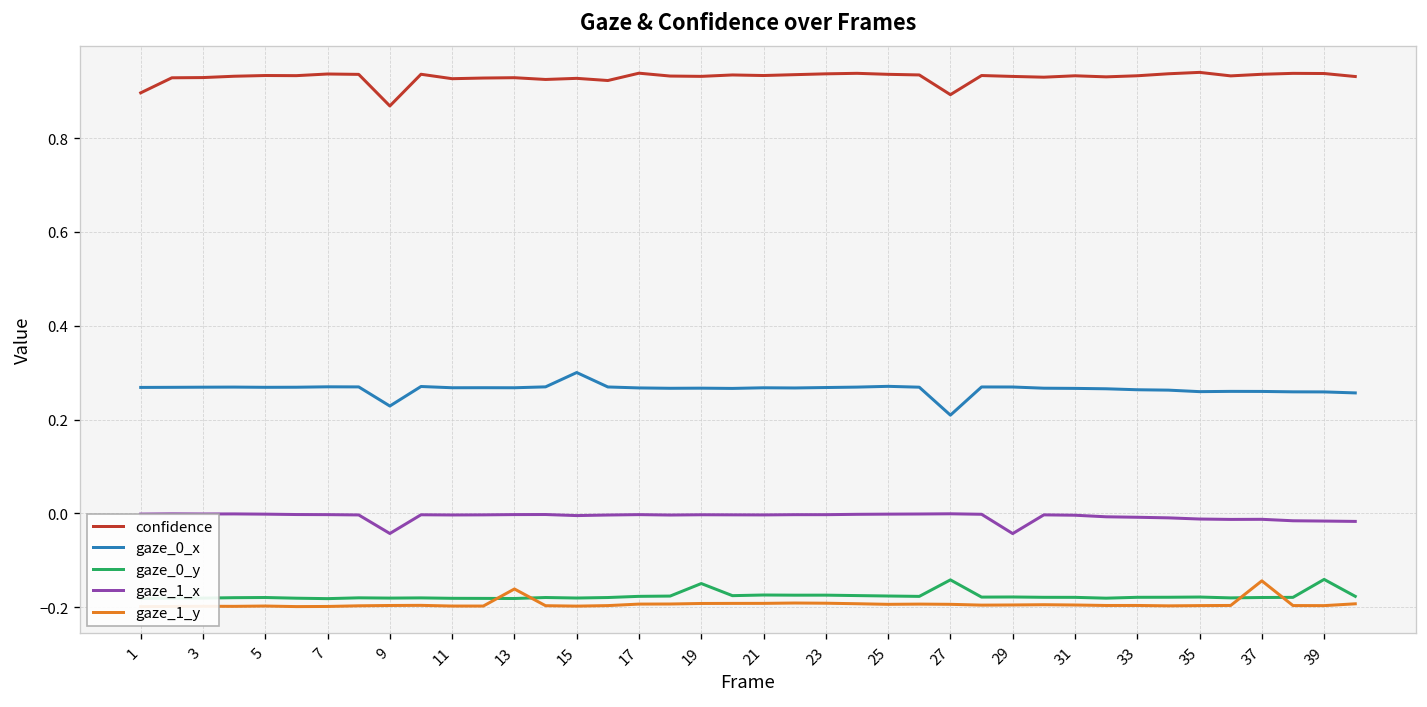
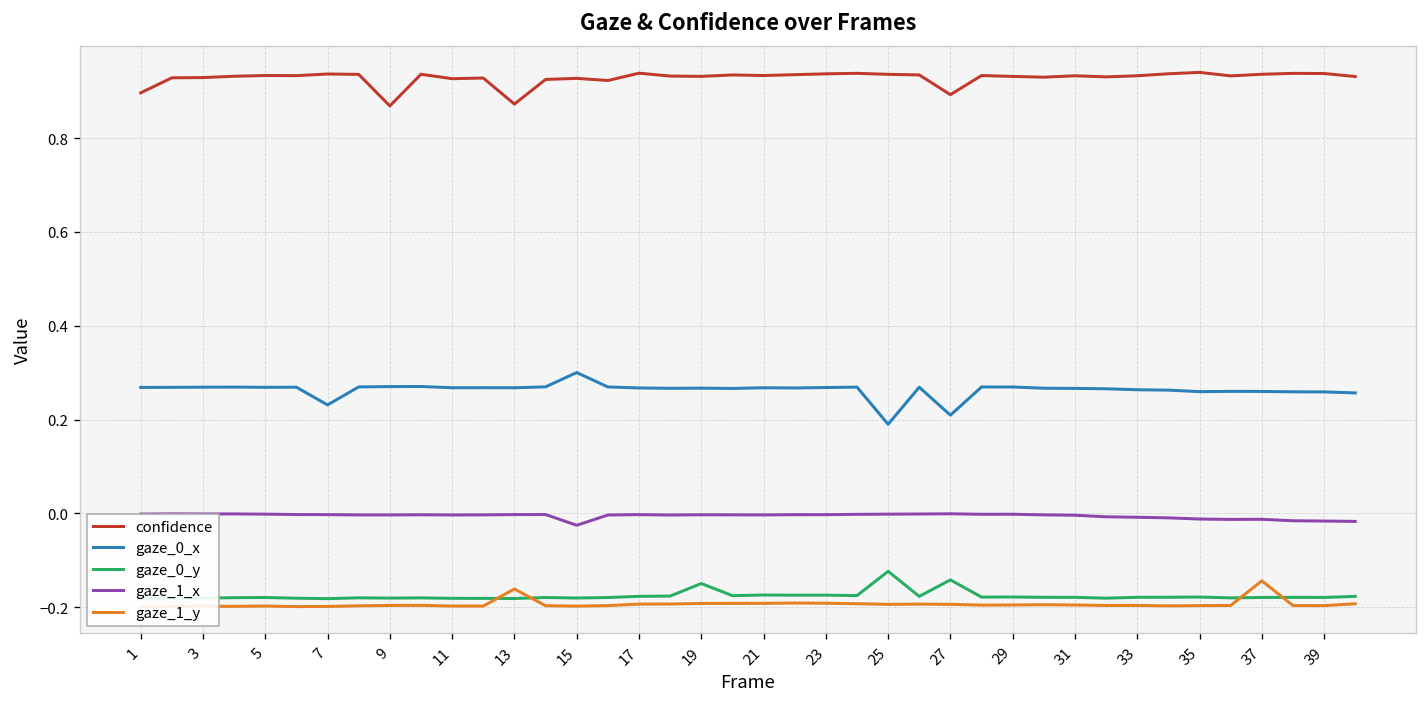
  {
    "confidence": {
      "1": 0.90,
      "3": 0.93,
      "5": 0.93,
      "7": 0.94,
      "9": 0.87,
      "11": 0.93,
-     "13": 0.93,
+     "13": 0.87,
      "15": 0.93,
      "17": 0.94,
      "19": 0.93,
      "21": 0.93,
      "23": 0.94,
      "25": 0.94,
      "27": 0.89,
      "29": 0.93,
      "31": 0.93,
      "33": 0.93,
      "35": 0.94,
      "37": 0.94,
      "39": 0.94
    },
    "gaze_0_x": {
      "1": 0.27,
      "3": 0.27,
      "5": 0.27,
-     "7": 0.27,
-     "9": 0.23,
+     "7": 0.23,
+     "9": 0.27,
      "11": 0.27,
      "13": 0.27,
      "15": 0.30,
      "17": 0.27,
      "19": 0.27,
      "21": 0.27,
      "23": 0.27,
-     "25": 0.27,
+     "25": 0.19,
      "27": 0.21,
      "29": 0.27,
      "31": 0.27,
      "33": 0.26,
      "35": 0.26,
      "37": 0.26,
      "39": 0.26
    },
    "gaze_0_y": {
      "5": -0.18,
      "7": -0.18,
      "9": -0.18,
      "11": -0.18,
      "13": -0.18,
      "15": -0.18,
      "17": -0.18,
      "19": -0.15,
      "21": -0.17,
      "23": -0.17,
-     "25": -0.18,
+     "25": -0.12,
      "27": -0.14,
      "29": -0.18,
      "31": -0.18,
      "33": -0.18,
      "35": -0.18,
      "37": -0.18,
-     "39": -0.14
+     "39": -0.18
    },
    "gaze_1_x": {
      "5": 0.00,
      "7": 0.00,
-     "9": -0.04,
+     "9": 0.00,
      "11": 0.00,
      "13": 0.00,
-     "15": 0.00,
+     "15": -0.03,
      "17": 0.00,
      "19": 0.00,
      "21": 0.00,
      "23": 0.00,
      "25": 0.00,
      "27": 0.00,
-     "29": -0.04,
+     "29": 0.00,
      "31": 0.00,
      "33": -0.01,
      "35": -0.01,
      "37": -0.01,
      "39": -0.02
    },
    "gaze_1_y": {
      "5": -0.20,
      "7": -0.20,
      "9": -0.20,
      "11": -0.20,
      "13": -0.16,
      "15": -0.20,
      "17": -0.19,
      "19": -0.19,
      "21": -0.19,
      "23": -0.19,
      "25": -0.19,
      "27": -0.19,
      "29": -0.20,
      "31": -0.20,
      "33": -0.20,
      "35": -0.20,
      "37": -0.14,
      "39": -0.20
    }
  }
